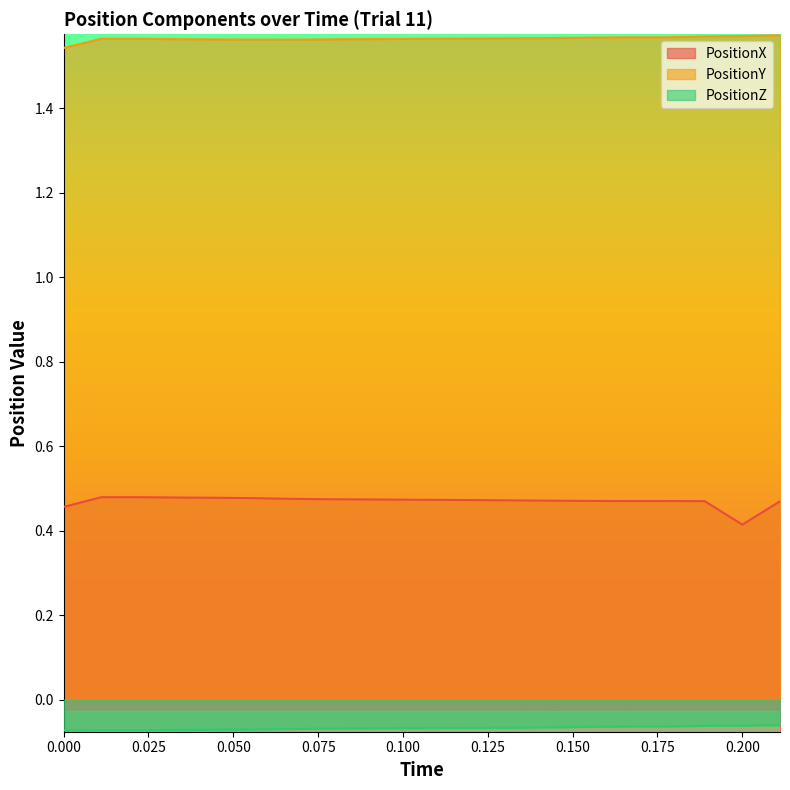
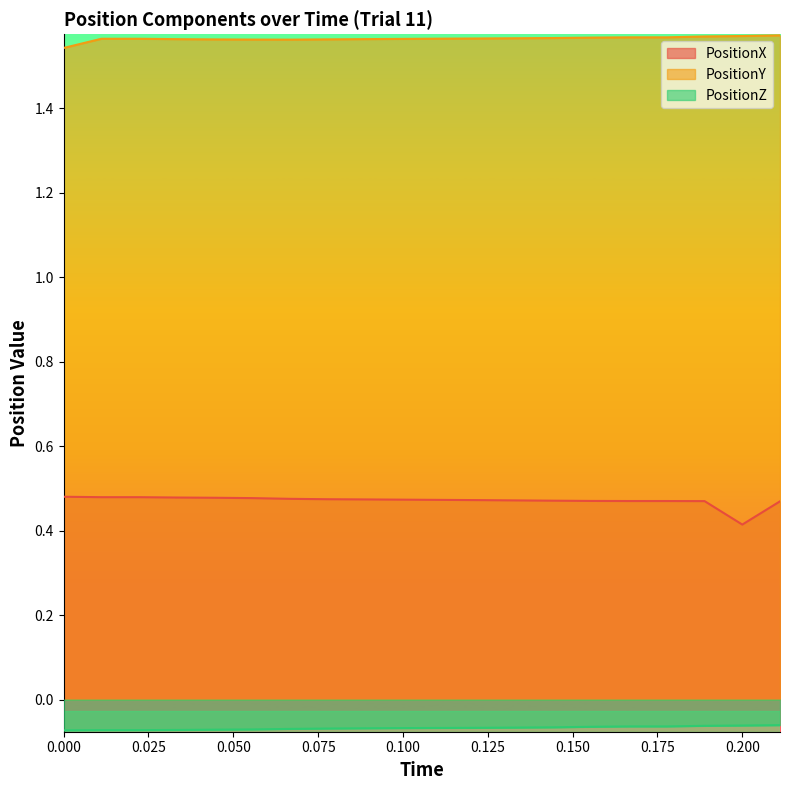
  {
    "PositionX": {
-     "0.000": 0.46,
+     "0.000": 0.48,
      "0.100": 0.47,
      "0.200": 0.41
    },
    "PositionY": {
      "0.000": 1.54,
      "0.100": 1.56,
      "0.200": 1.57
    }
  }
